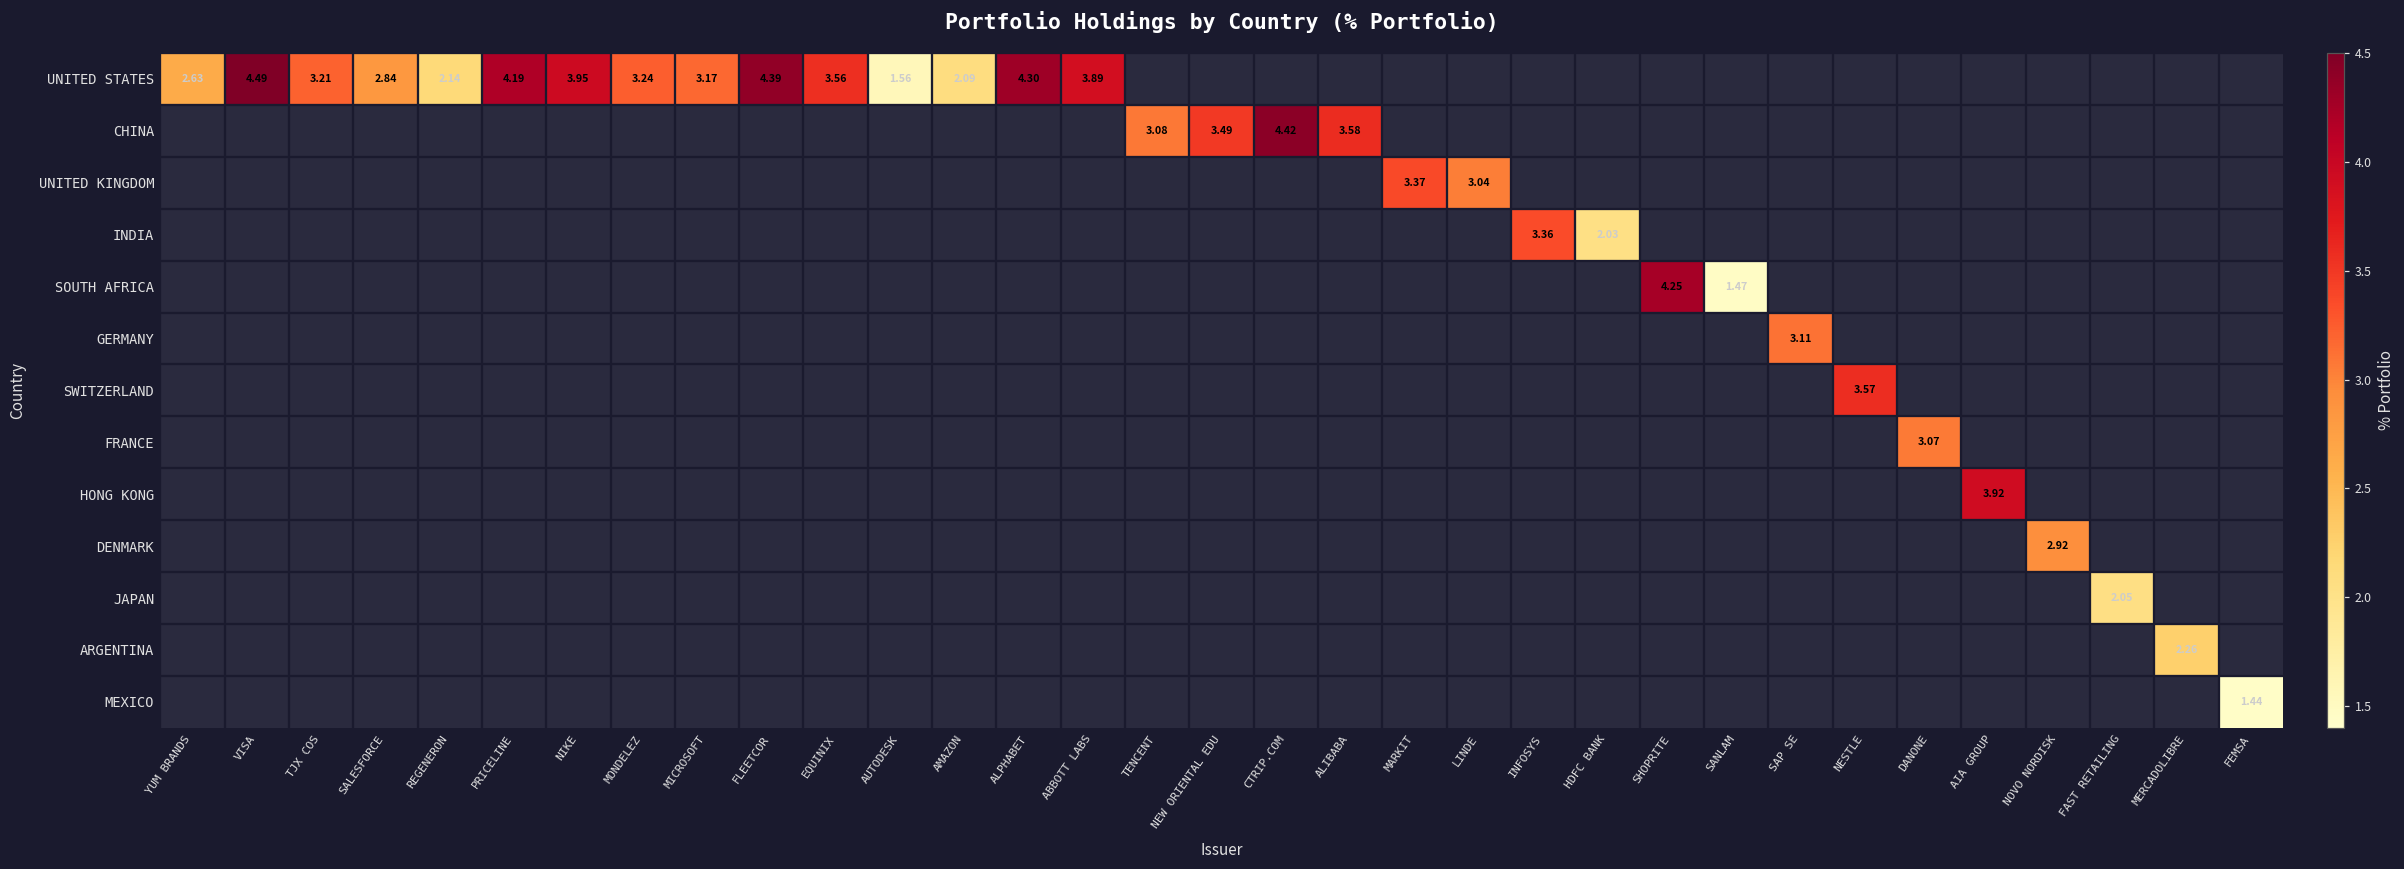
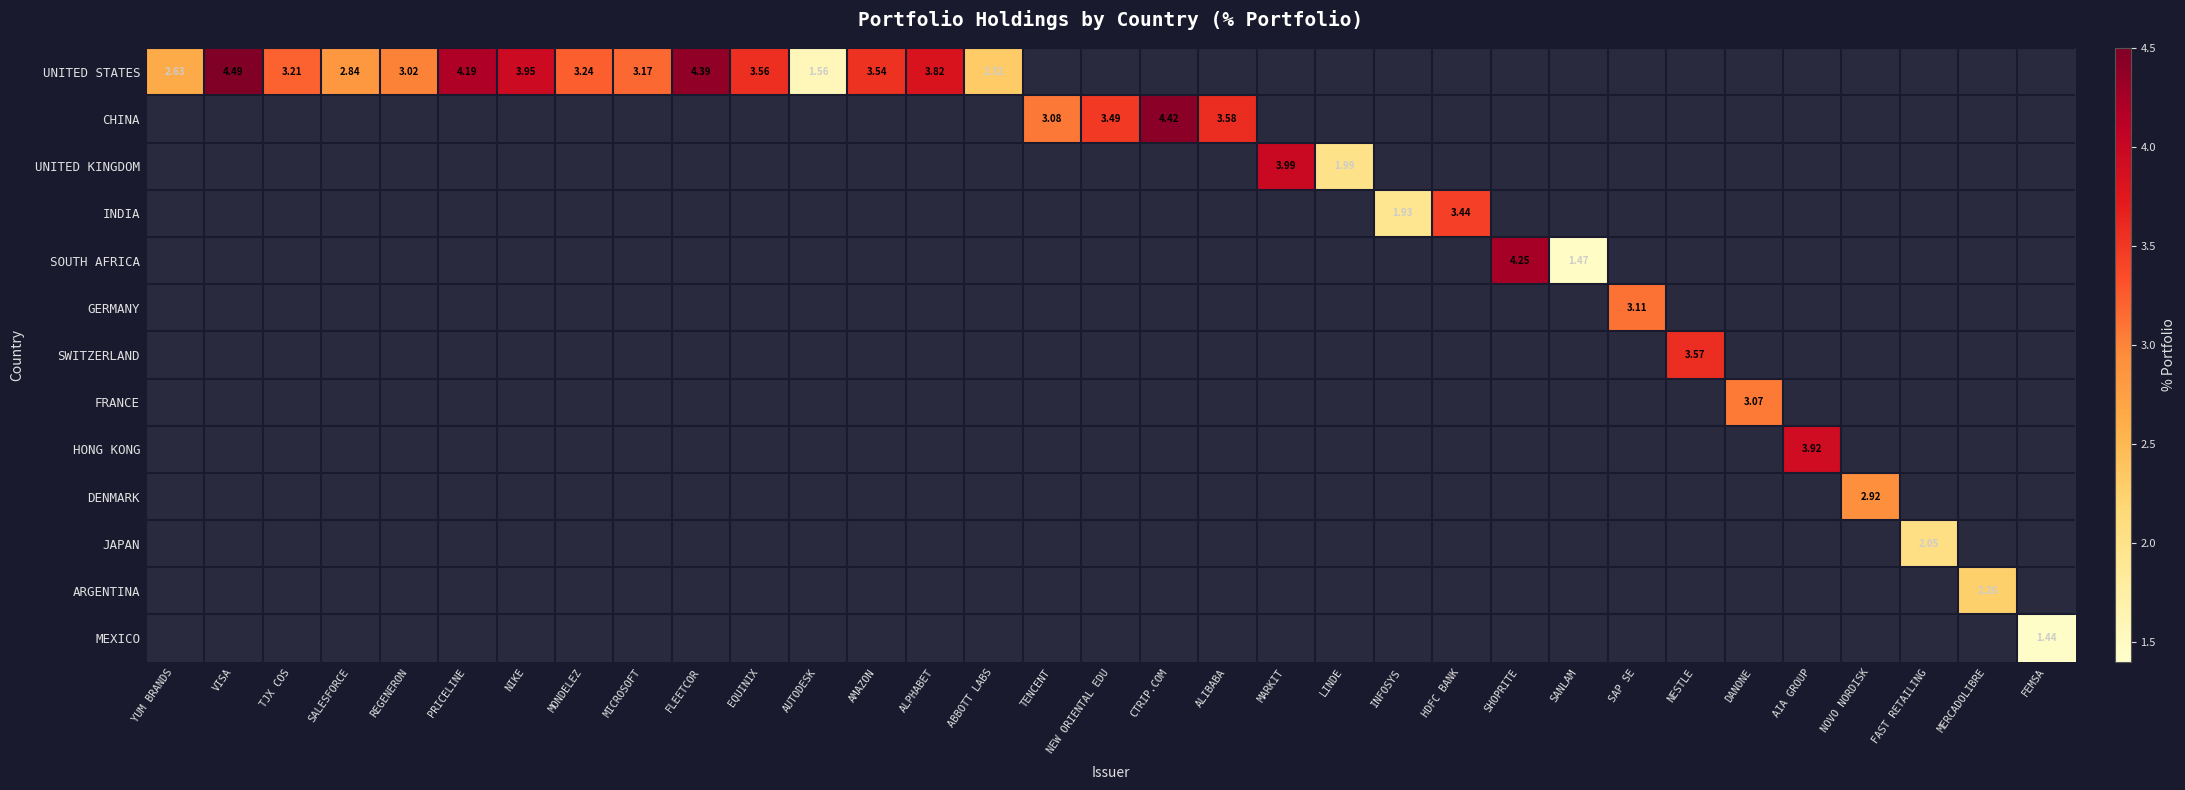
  {
    "UNITED STATES": {
      "YUM BRANDS": 2.63,
      "VISA": 4.49,
      "TJX COS": 3.21,
      "SALESFORCE": 2.84,
-     "REGENERON": 2.14,
+     "REGENERON": 3.02,
      "PRICELINE": 4.19,
      "NIKE": 3.95,
      "MONDELEZ": 3.24,
      "MICROSOFT": 3.17,
      "FLEETCOR": 4.39,
      "EQUINIX": 3.56,
      "AUTODESK": 1.56,
-     "AMAZON": 2.09,
-     "ALPHABET": 4.30,
-     "ABBOTT LABS": 3.89
+     "AMAZON": 3.54,
+     "ALPHABET": 3.82,
+     "ABBOTT LABS": 2.32
    },
    "CHINA": {
      "TENCENT": 3.08,
      "NEW ORIENTAL EDU": 3.49,
      "CTRIP.COM": 4.42,
      "ALIBABA": 3.58
    },
    "UNITED KINGDOM": {
-     "MARKIT": 3.37,
-     "LINDE": 3.04
+     "MARKIT": 3.99,
+     "LINDE": 1.99
    },
    "INDIA": {
-     "INFOSYS": 3.36,
-     "HDFC BANK": 2.03
+     "INFOSYS": 1.93,
+     "HDFC BANK": 3.44
    },
    "SOUTH AFRICA": {
      "SHOPRITE": 4.25,
      "SANLAM": 1.47
    },
    "GERMANY": {
      "SAP SE": 3.11
    },
    "SWITZERLAND": {
      "NESTLE": 3.57
    },
    "FRANCE": {
      "DANONE": 3.07
    },
    "HONG KONG": {
      "AIA GROUP": 3.92
    },
    "DENMARK": {
      "NOVO NORDISK": 2.92
    },
    "JAPAN": {
      "FAST RETAILING": 2.05
    },
    "ARGENTINA": {
      "MERCADOLIBRE": 2.26
    },
    "MEXICO": {
      "FEMSA": 1.44
    }
  }
